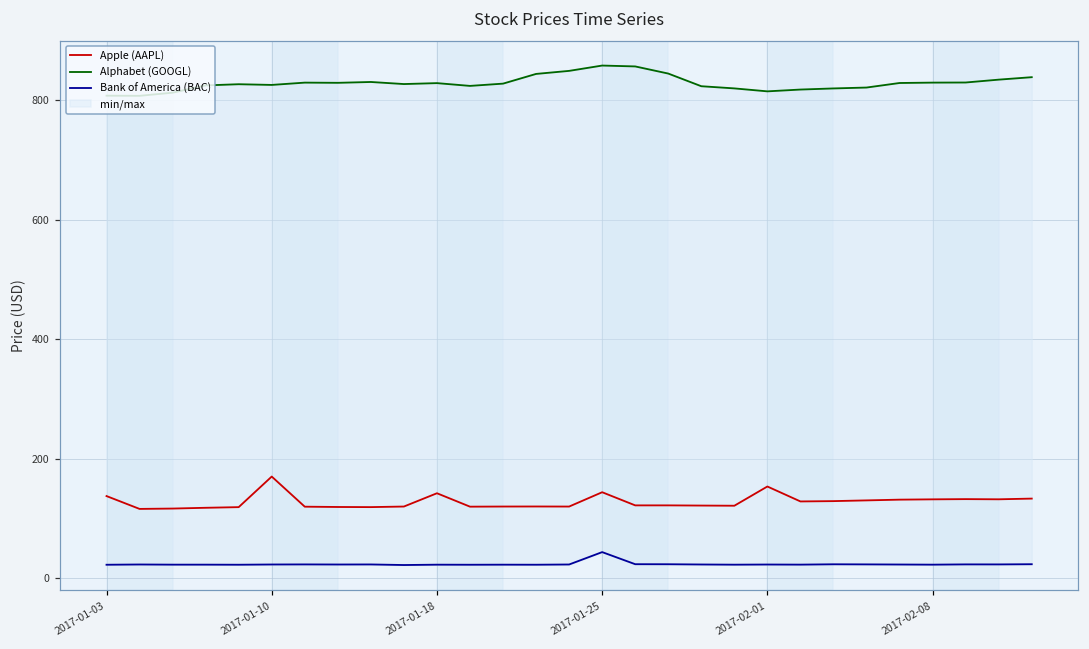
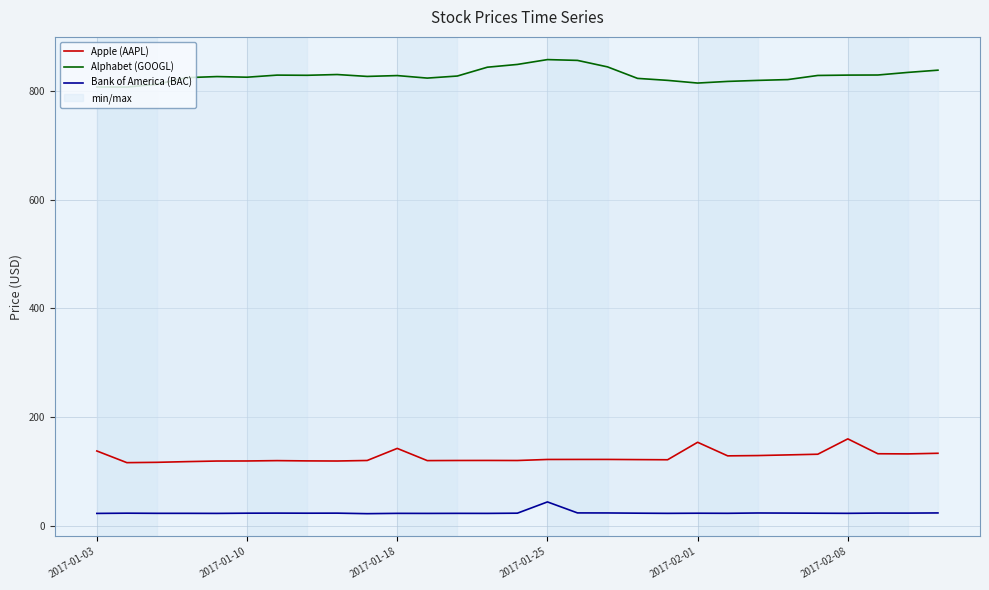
  {
    "Apple (AAPL)": {
      "2017-01-03": 140,
-     "2017-01-10": 170,
+     "2017-01-10": 120,
      "2017-01-18": 140,
-     "2017-01-25": 140,
+     "2017-01-25": 120,
      "2017-02-01": 150,
-     "2017-02-08": 130
+     "2017-02-08": 160
    },
    "min/max": {
      "2017-01-10": 830,
      "2017-01-18": 830,
      "2017-01-25": 860,
      "2017-02-01": 820,
      "2017-02-08": 830
    },
    "Bank of America (BAC)": {
      "2017-01-03": 20,
      "2017-01-10": 20,
      "2017-01-18": 20,
      "2017-01-25": 40,
      "2017-02-01": 20,
      "2017-02-08": 20
    }
  }
